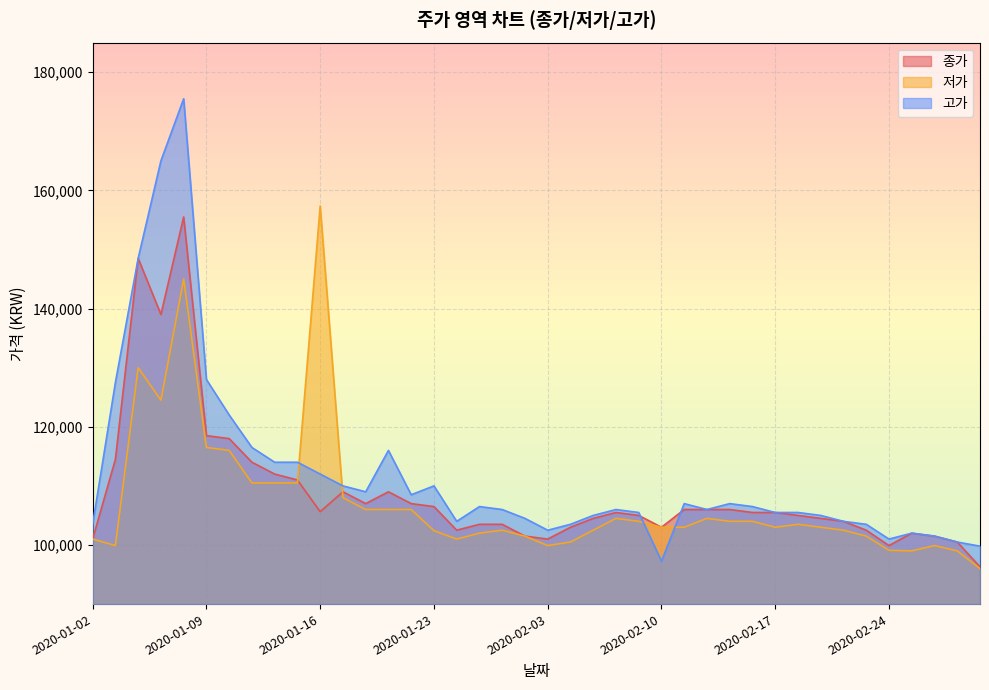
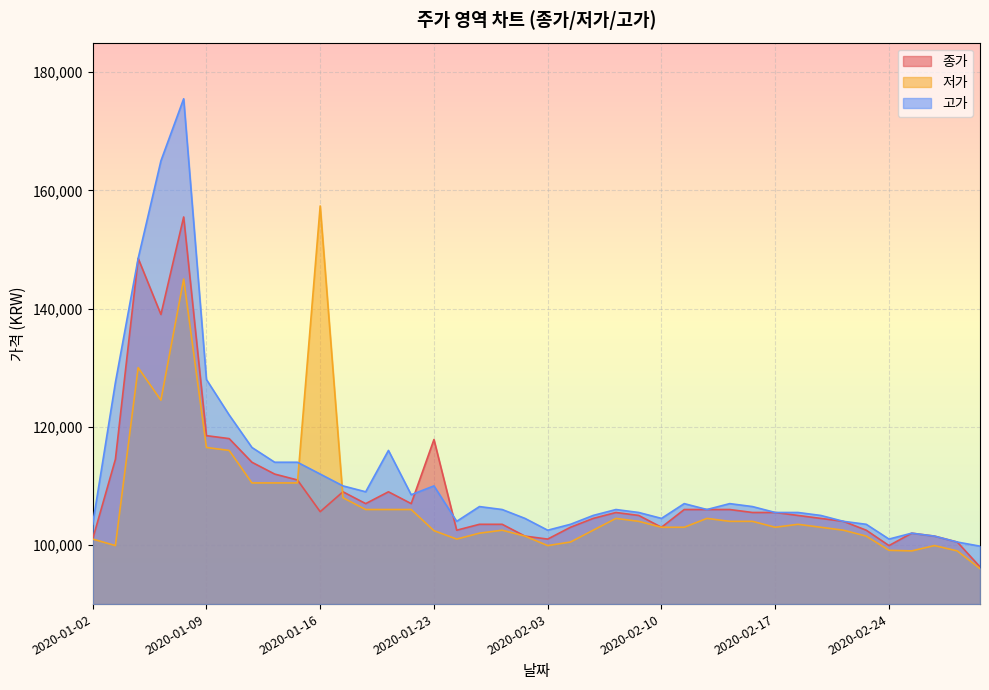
  {
    "종가": {
      "2020-01-09": "119,000",
      "2020-01-16": "106,000",
-     "2020-01-23": "107,000",
+     "2020-01-23": "118,000",
      "2020-02-03": "101,000",
      "2020-02-24": "100,000"
    },
    "저가": {
      "2020-01-09": "117,000",
      "2020-01-16": "157,000",
      "2020-01-23": "102,000",
      "2020-02-03": "100,000",
      "2020-02-17": "103,000",
      "2020-02-24": "99,000"
    },
    "고가": {
      "2020-01-02": "104,000",
      "2020-01-09": "128,000",
      "2020-01-16": "112,000",
      "2020-01-23": "110,000",
      "2020-02-03": "103,000",
-     "2020-02-10": "97,000",
+     "2020-02-10": "105,000",
      "2020-02-24": "101,000"
    }
  }
